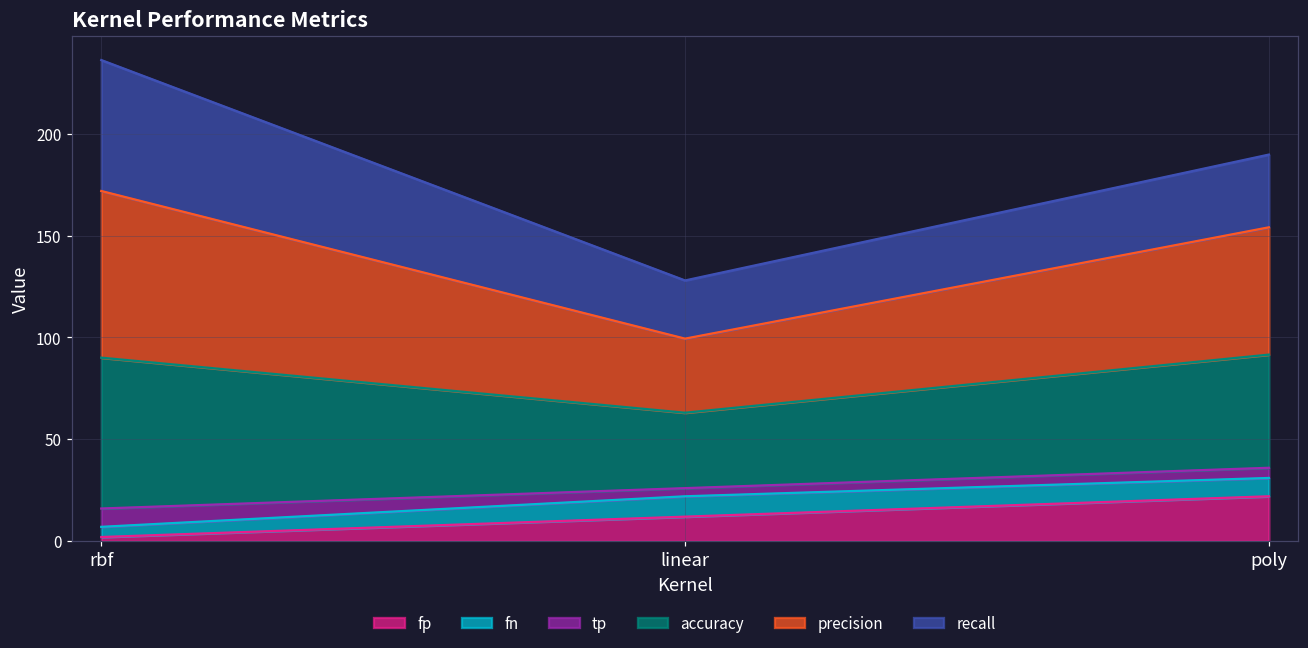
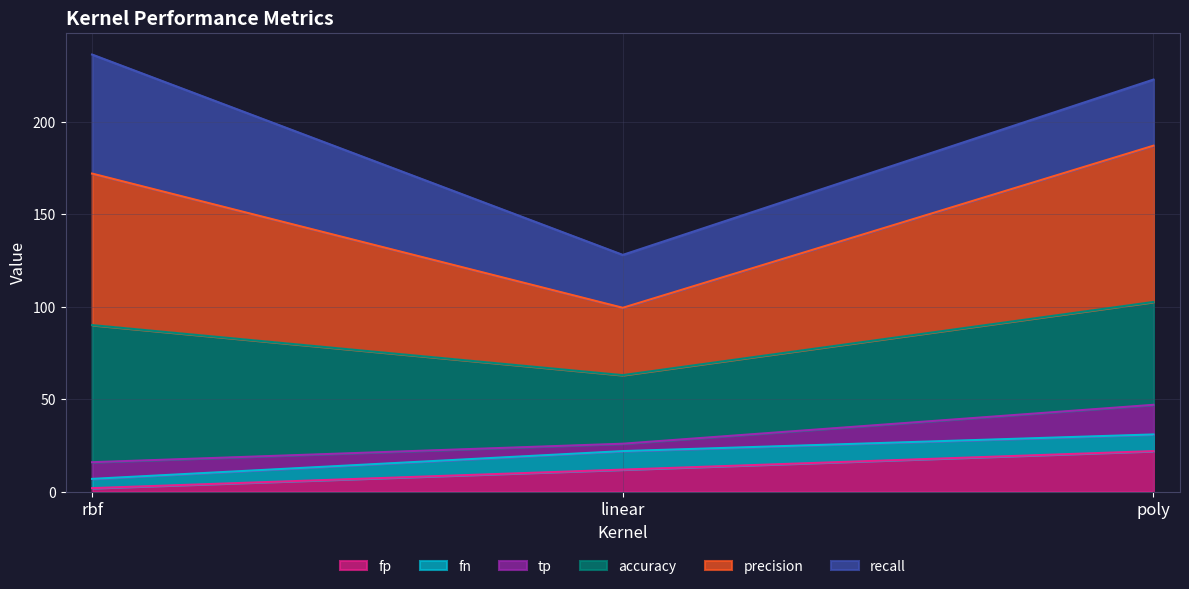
  {
    "fp": {
      "rbf": 2,
      "linear": 12,
      "poly": 22
    },
    "fn": {
      "rbf": 5,
      "linear": 10,
      "poly": 9
    },
    "tp": {
      "rbf": 9,
      "linear": 4,
-     "poly": 5
+     "poly": 16
    },
    "accuracy": {
      "rbf": 74,
      "linear": 37,
      "poly": 56
    },
    "precision": {
      "rbf": 82,
      "linear": 36,
-     "poly": 62
+     "poly": 84
    },
    "recall": {
      "rbf": 64,
      "linear": 29,
      "poly": 36
    }
  }
